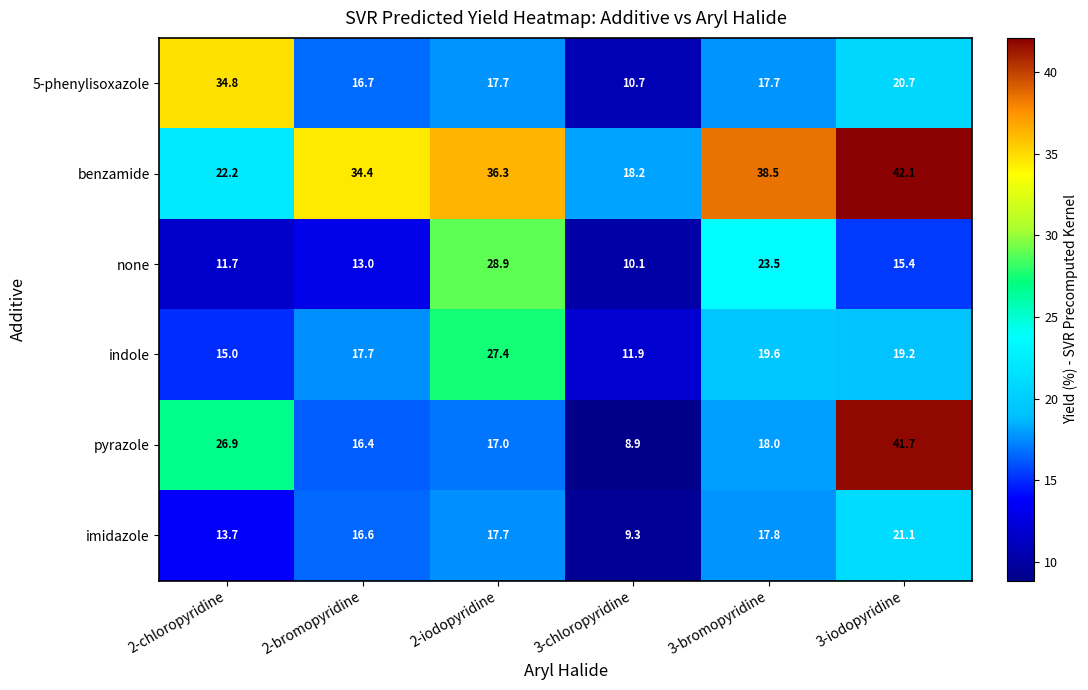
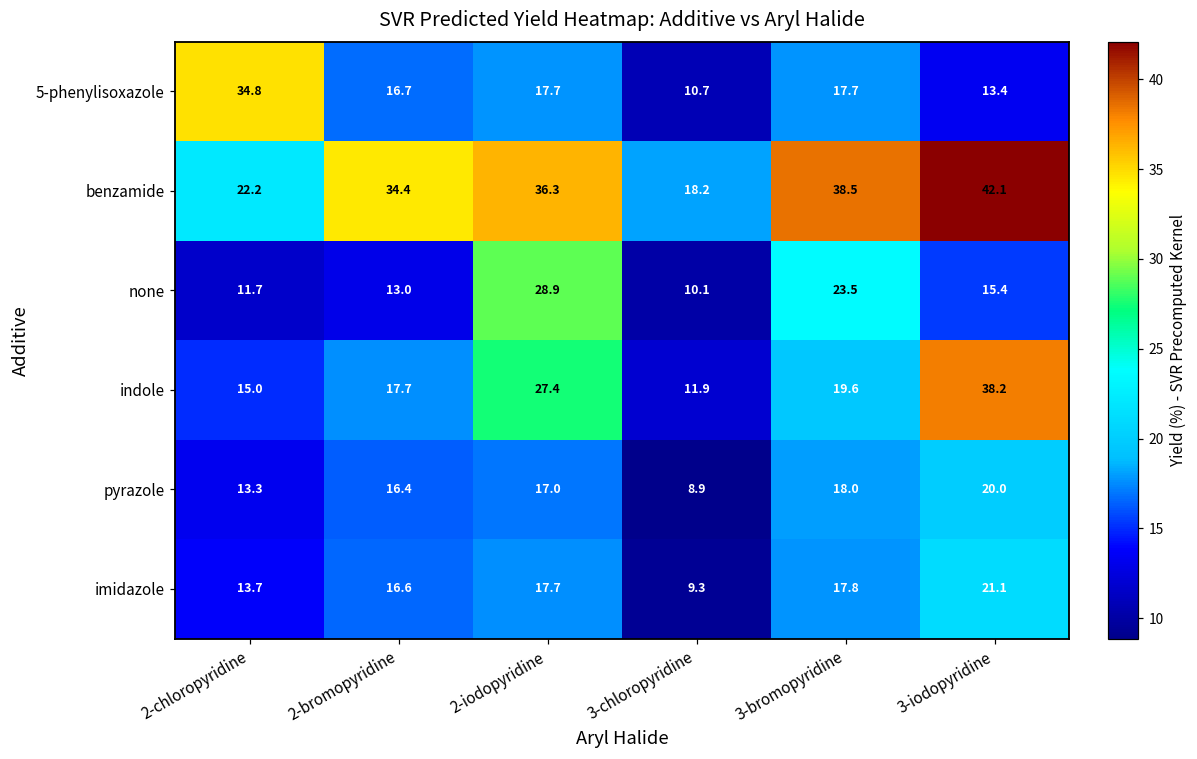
  {
    "5-phenylisoxazole": {
      "2-chloropyridine": 34.8,
      "2-bromopyridine": 16.7,
      "2-iodopyridine": 17.7,
      "3-chloropyridine": 10.7,
      "3-bromopyridine": 17.7,
-     "3-iodopyridine": 20.7
+     "3-iodopyridine": 13.4
    },
    "benzamide": {
      "2-chloropyridine": 22.2,
      "2-bromopyridine": 34.4,
      "2-iodopyridine": 36.3,
      "3-chloropyridine": 18.2,
      "3-bromopyridine": 38.5,
      "3-iodopyridine": 42.1
    },
    "none": {
      "2-chloropyridine": 11.7,
      "2-bromopyridine": 13.0,
      "2-iodopyridine": 28.9,
      "3-chloropyridine": 10.1,
      "3-bromopyridine": 23.5,
      "3-iodopyridine": 15.4
    },
    "indole": {
      "2-chloropyridine": 15.0,
      "2-bromopyridine": 17.7,
      "2-iodopyridine": 27.4,
      "3-chloropyridine": 11.9,
      "3-bromopyridine": 19.6,
-     "3-iodopyridine": 19.2
+     "3-iodopyridine": 38.2
    },
    "pyrazole": {
-     "2-chloropyridine": 26.9,
+     "2-chloropyridine": 13.3,
      "2-bromopyridine": 16.4,
      "2-iodopyridine": 17.0,
      "3-chloropyridine": 8.9,
      "3-bromopyridine": 18.0,
-     "3-iodopyridine": 41.7
+     "3-iodopyridine": 20.0
    },
    "imidazole": {
      "2-chloropyridine": 13.7,
      "2-bromopyridine": 16.6,
      "2-iodopyridine": 17.7,
      "3-chloropyridine": 9.3,
      "3-bromopyridine": 17.8,
      "3-iodopyridine": 21.1
    }
  }
